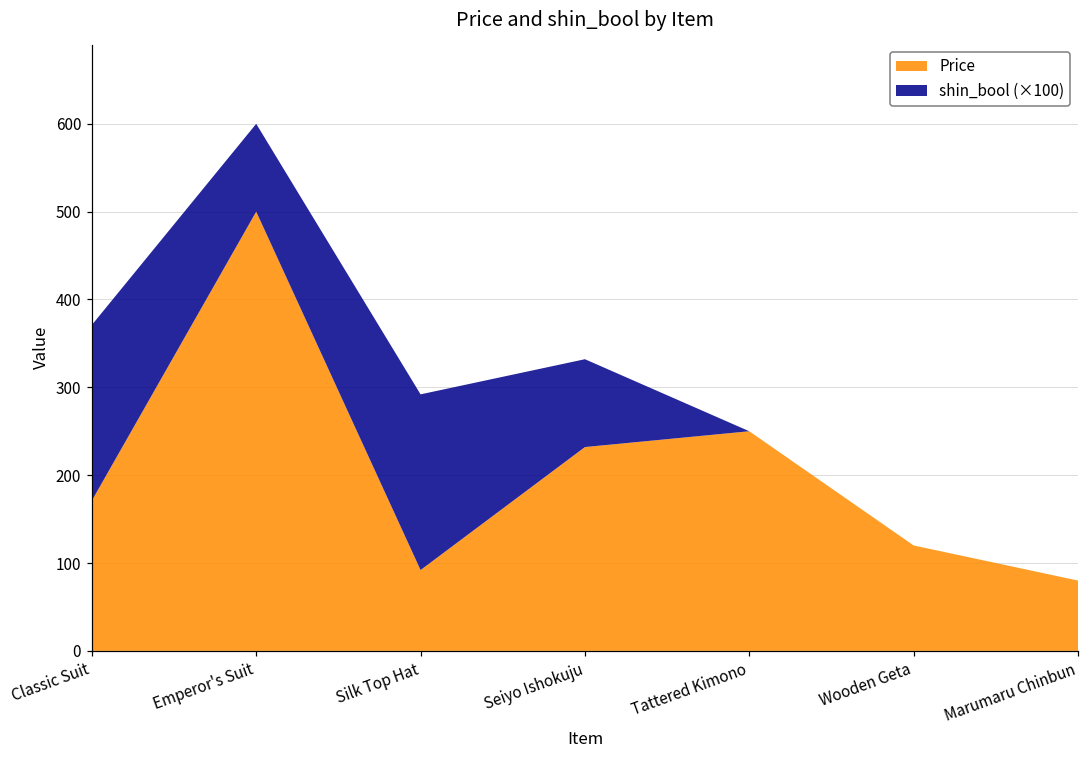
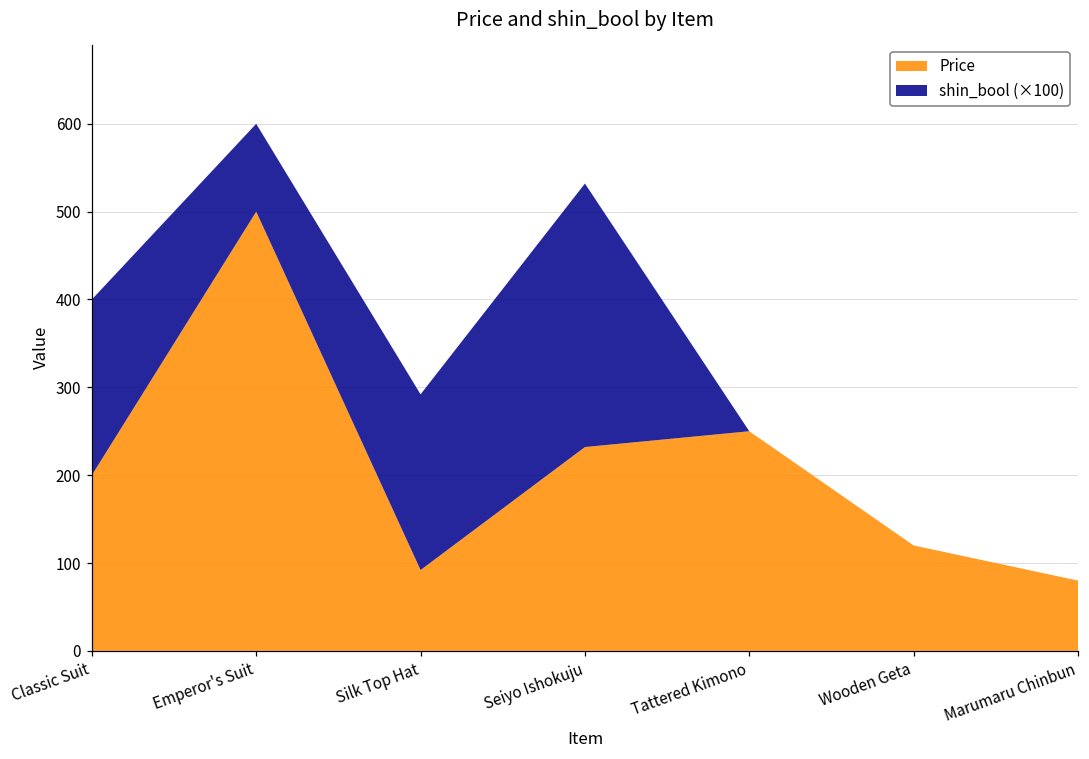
  {
    "Price": {
-     "Classic Suit": 170,
+     "Classic Suit": 200,
      "Emperor's Suit": 500,
      "Silk Top Hat": 90,
      "Seiyo Ishokuju": 230
    },
    "shin_bool (×100)": {
      "Classic Suit": 200,
      "Emperor's Suit": 100,
      "Silk Top Hat": 200,
-     "Seiyo Ishokuju": 100
+     "Seiyo Ishokuju": 300
    }
  }
